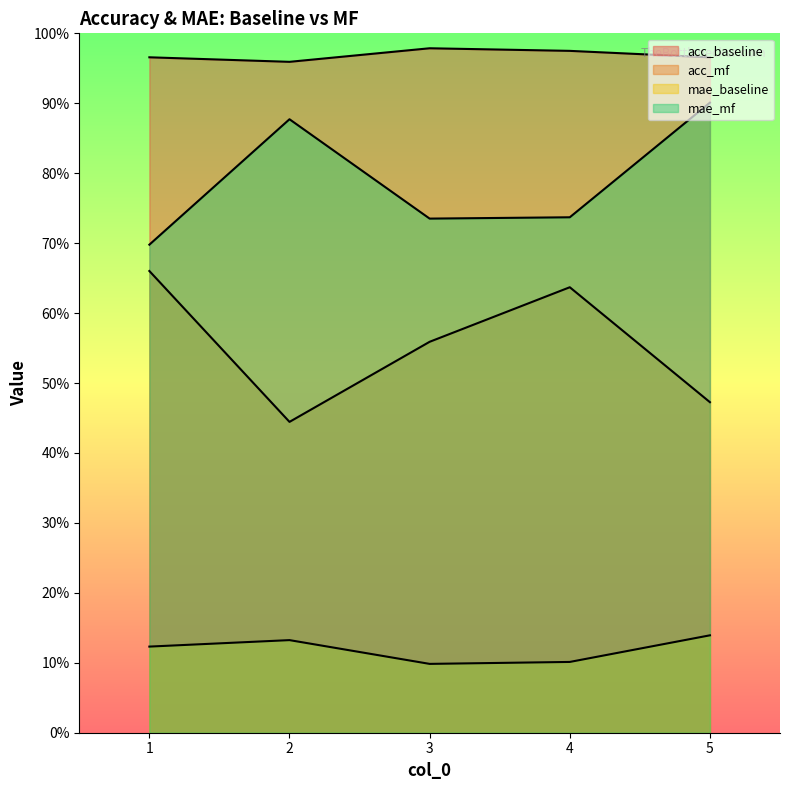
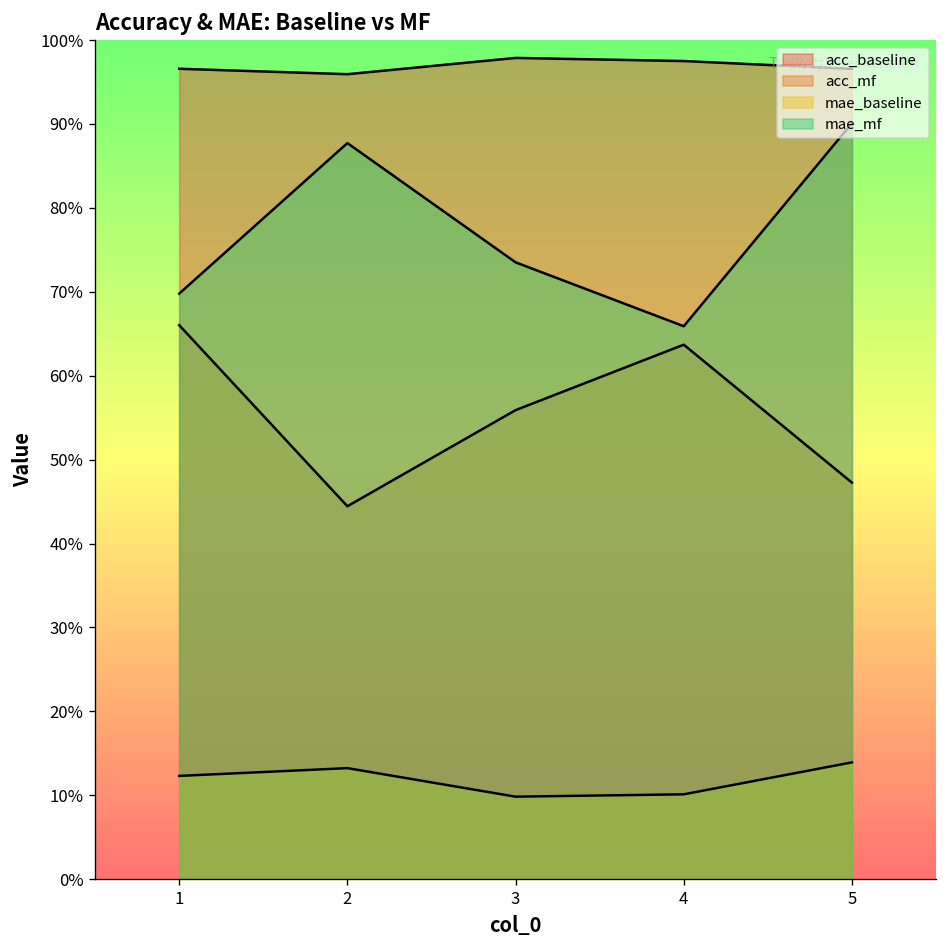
  {
    "mae_mf": {
      "1": "70%",
      "2": "88%",
      "3": "74%",
-     "4": "74%"
+     "4": "66%"
    }
  }
